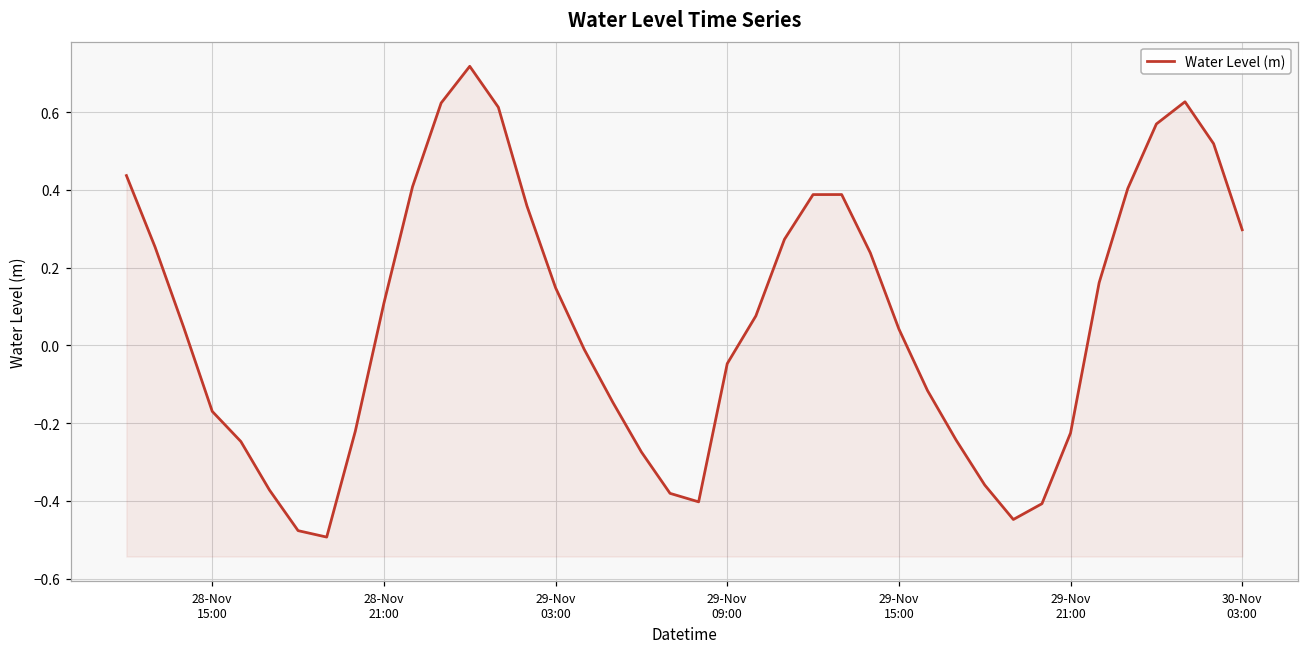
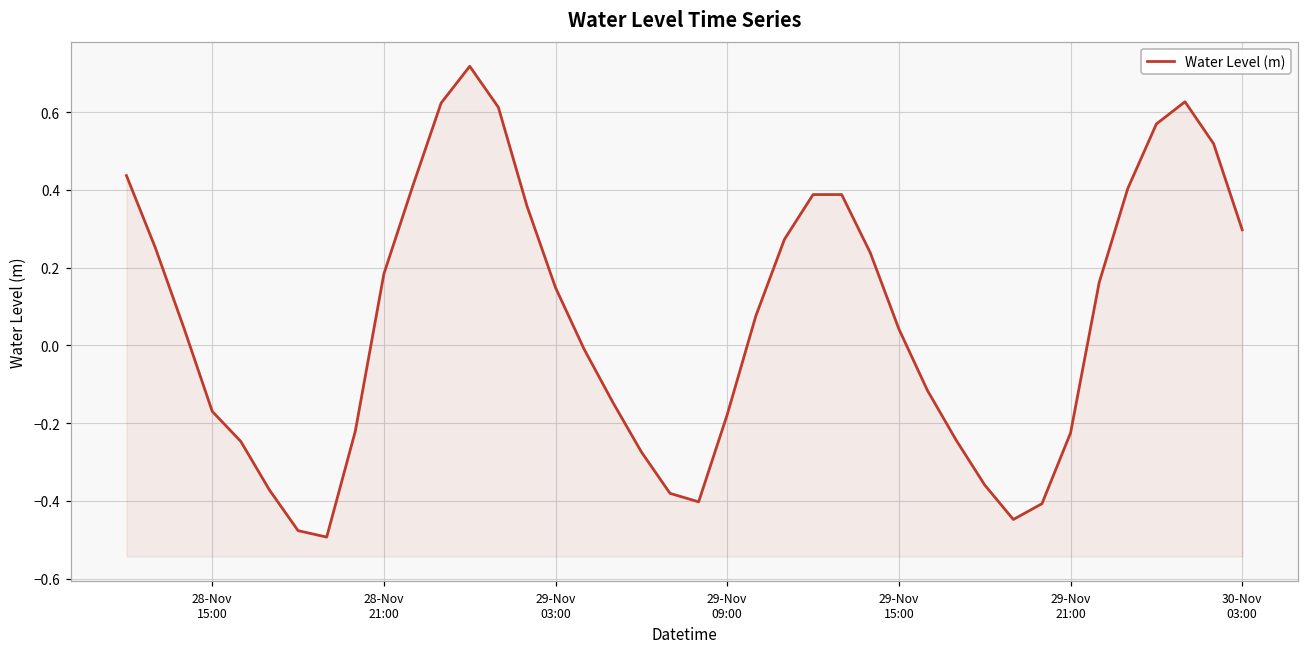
  {
    "28-Nov 15:00": -0.17,
-   "28-Nov 21:00": 0.11,
+   "28-Nov 21:00": 0.18,
    "29-Nov 03:00": 0.15,
-   "29-Nov 09:00": -0.05,
+   "29-Nov 09:00": -0.18,
    "29-Nov 15:00": 0.04,
    "29-Nov 21:00": -0.23,
    "30-Nov 03:00": 0.30
  }
